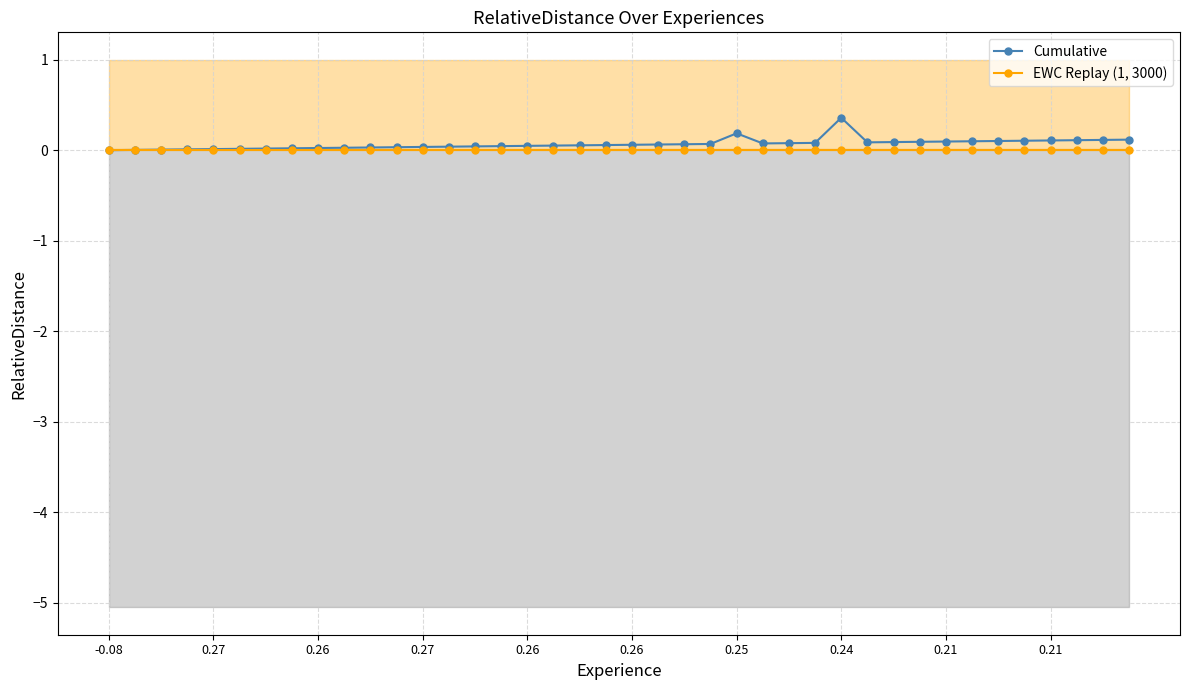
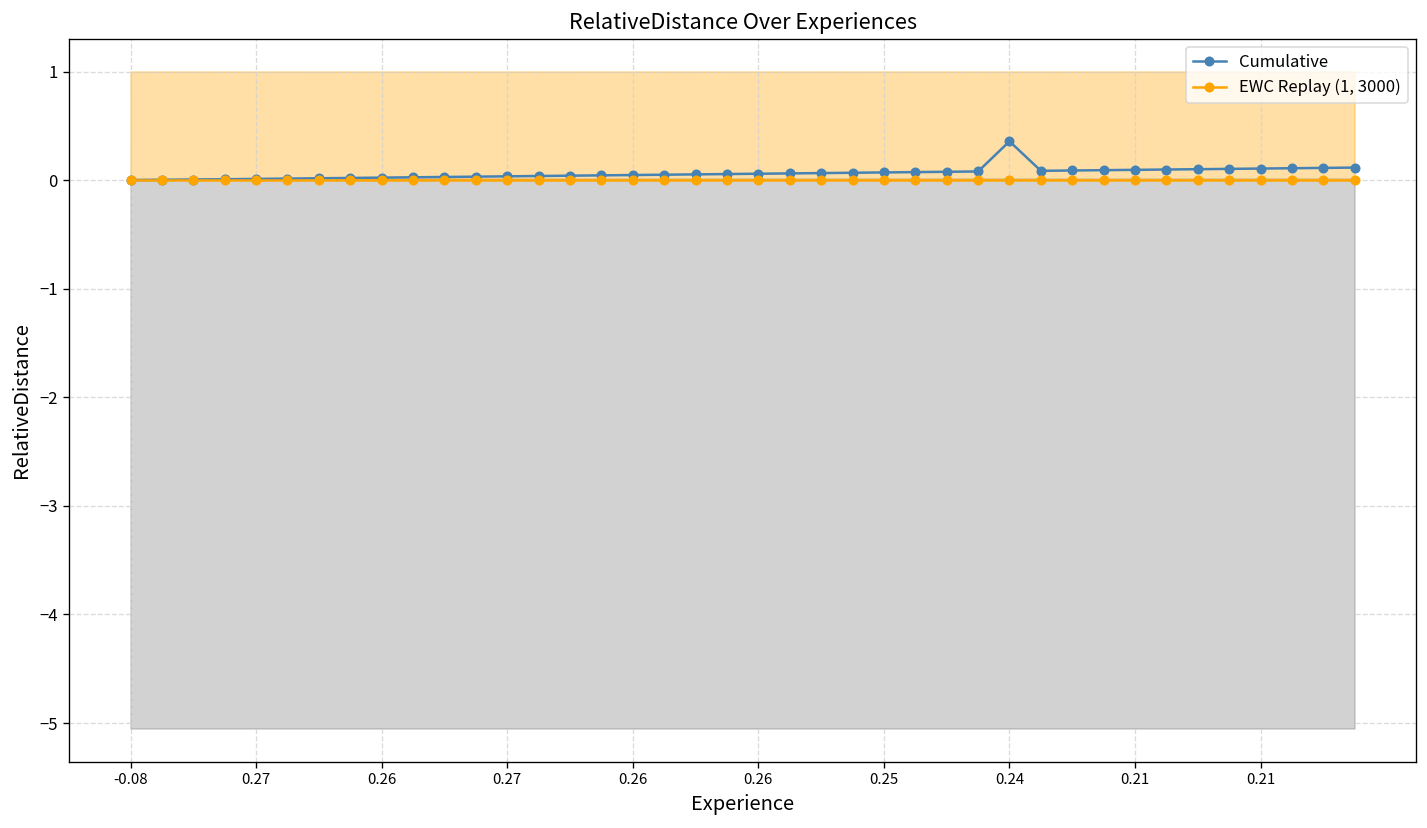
  {
    "Cumulative": {
-     "0.25": 0.2,
+     "0.25": 0.1,
      "0.24": 0.4
    }
  }
